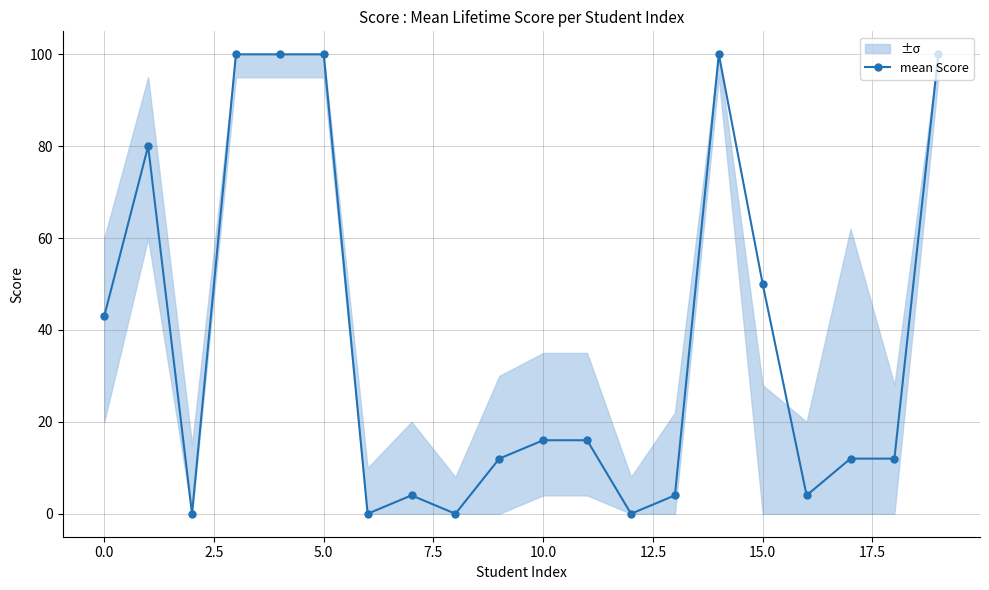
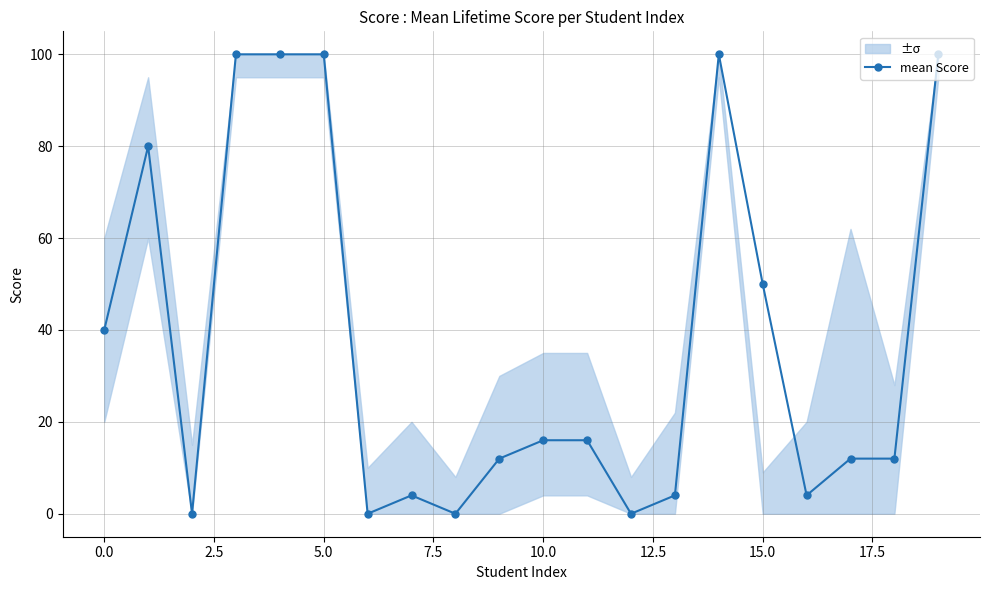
  {
    "mean Score": {
-     "0.0": 43,
+     "0.0": 40,
      "10.0": 16,
      "15.0": 50
    },
    "±σ": {
-     "15.0": 28
+     "15.0": 9
    }
  }
